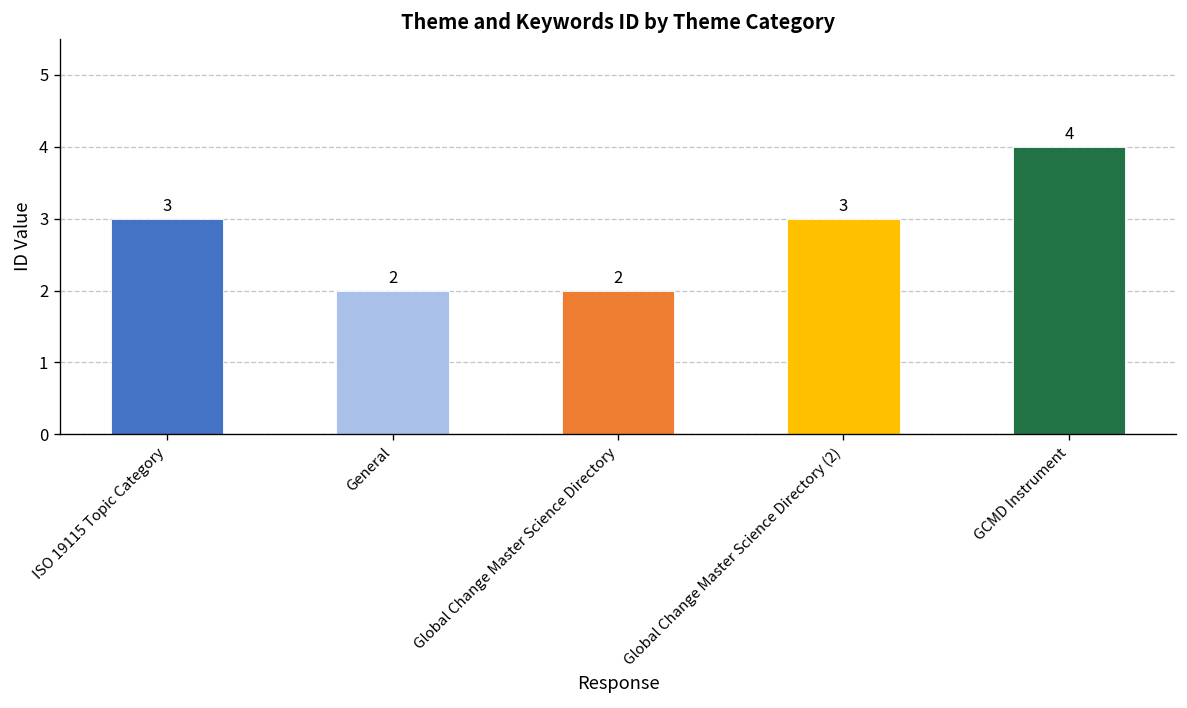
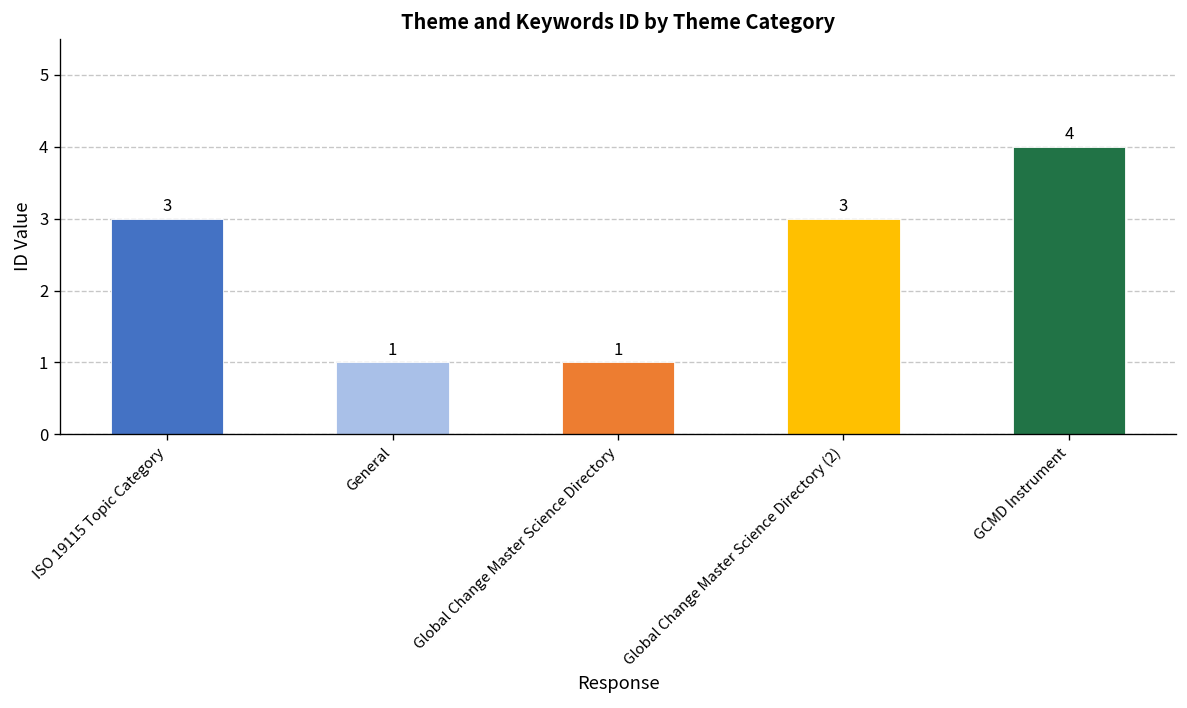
  {
    "ISO 19115 Topic Category": 3,
-   "General": 2,
-   "Global Change Master Science Directory": 2,
+   "General": 1,
+   "Global Change Master Science Directory": 1,
    "Global Change Master Science Directory (2)": 3,
    "GCMD Instrument": 4
  }
